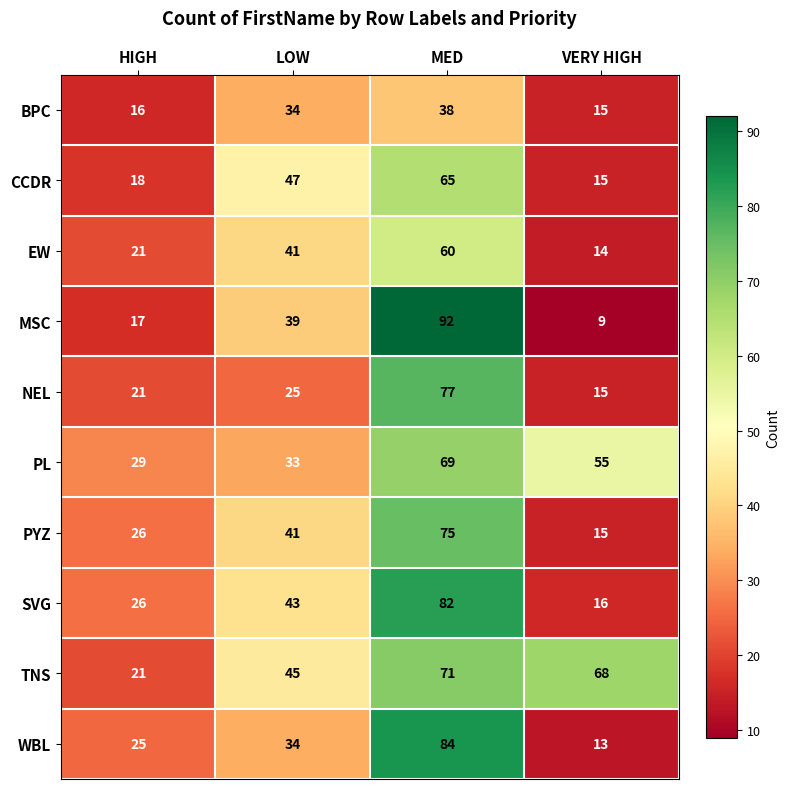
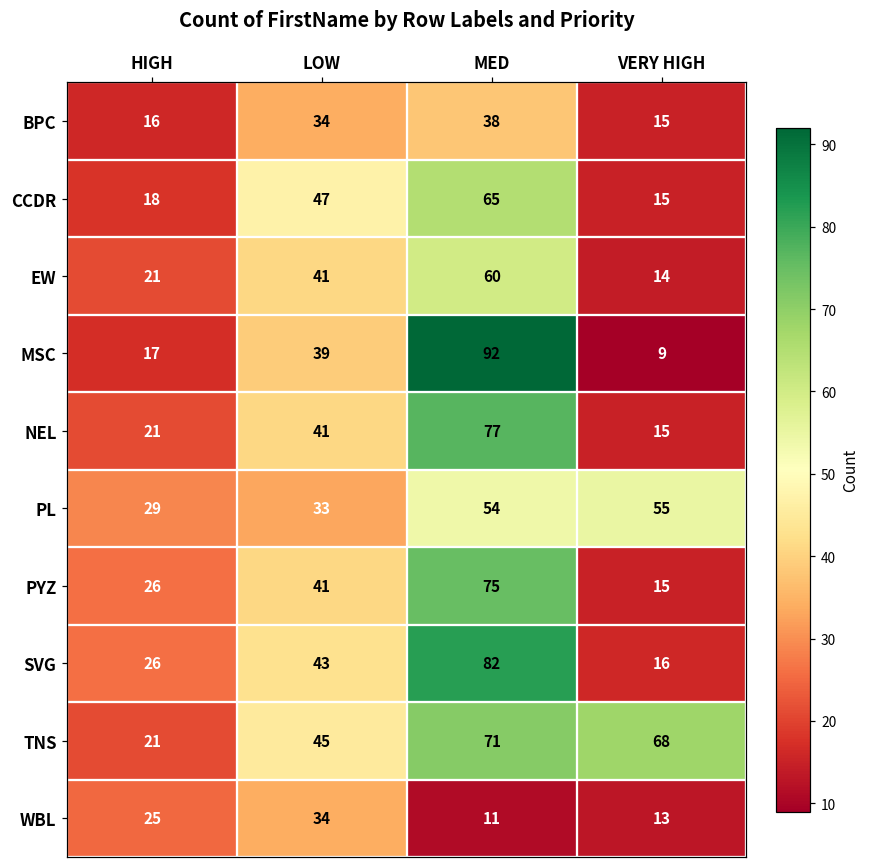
  {
    "BPC": {
      "HIGH": 16,
      "LOW": 34,
      "MED": 38,
      "VERY HIGH": 15
    },
    "CCDR": {
      "HIGH": 18,
      "LOW": 47,
      "MED": 65,
      "VERY HIGH": 15
    },
    "EW": {
      "HIGH": 21,
      "LOW": 41,
      "MED": 60,
      "VERY HIGH": 14
    },
    "MSC": {
      "HIGH": 17,
      "LOW": 39,
      "MED": 92,
      "VERY HIGH": 9
    },
    "NEL": {
      "HIGH": 21,
-     "LOW": 25,
+     "LOW": 41,
      "MED": 77,
      "VERY HIGH": 15
    },
    "PL": {
      "HIGH": 29,
      "LOW": 33,
-     "MED": 69,
+     "MED": 54,
      "VERY HIGH": 55
    },
    "PYZ": {
      "HIGH": 26,
      "LOW": 41,
      "MED": 75,
      "VERY HIGH": 15
    },
    "SVG": {
      "HIGH": 26,
      "LOW": 43,
      "MED": 82,
      "VERY HIGH": 16
    },
    "TNS": {
      "HIGH": 21,
      "LOW": 45,
      "MED": 71,
      "VERY HIGH": 68
    },
    "WBL": {
      "HIGH": 25,
      "LOW": 34,
-     "MED": 84,
+     "MED": 11,
      "VERY HIGH": 13
    }
  }
